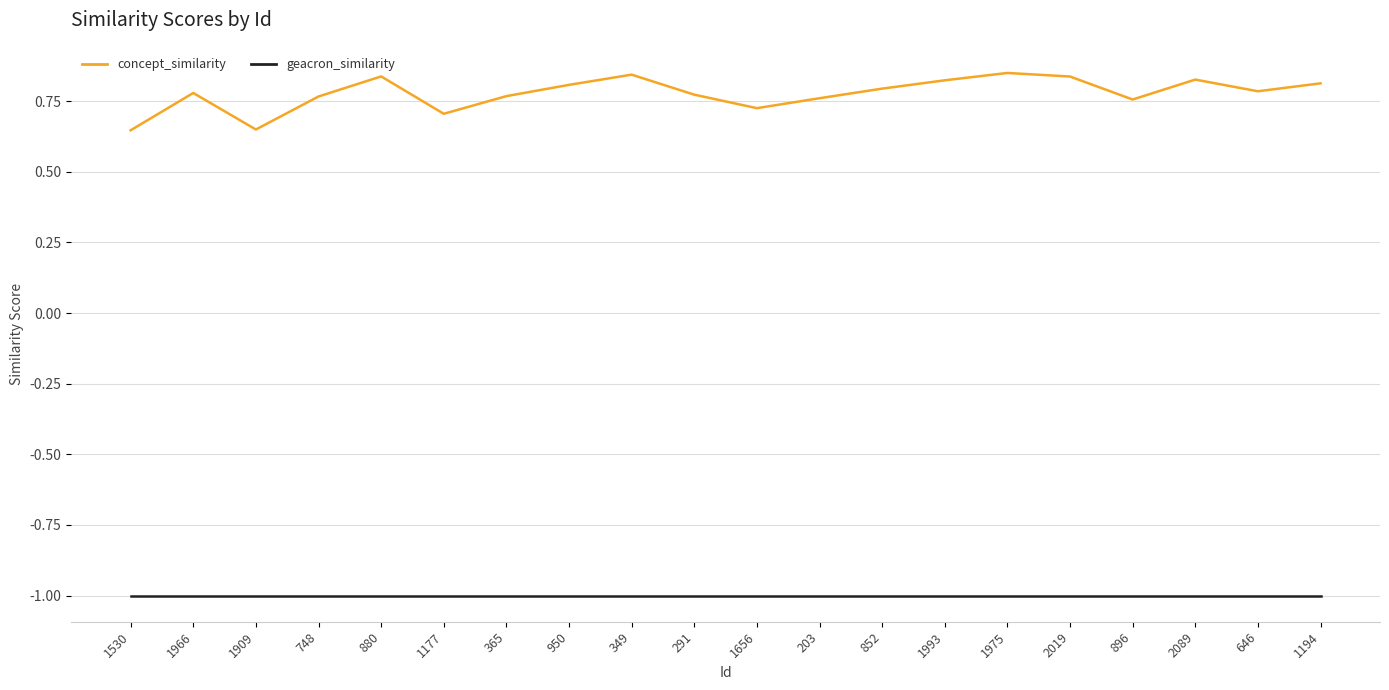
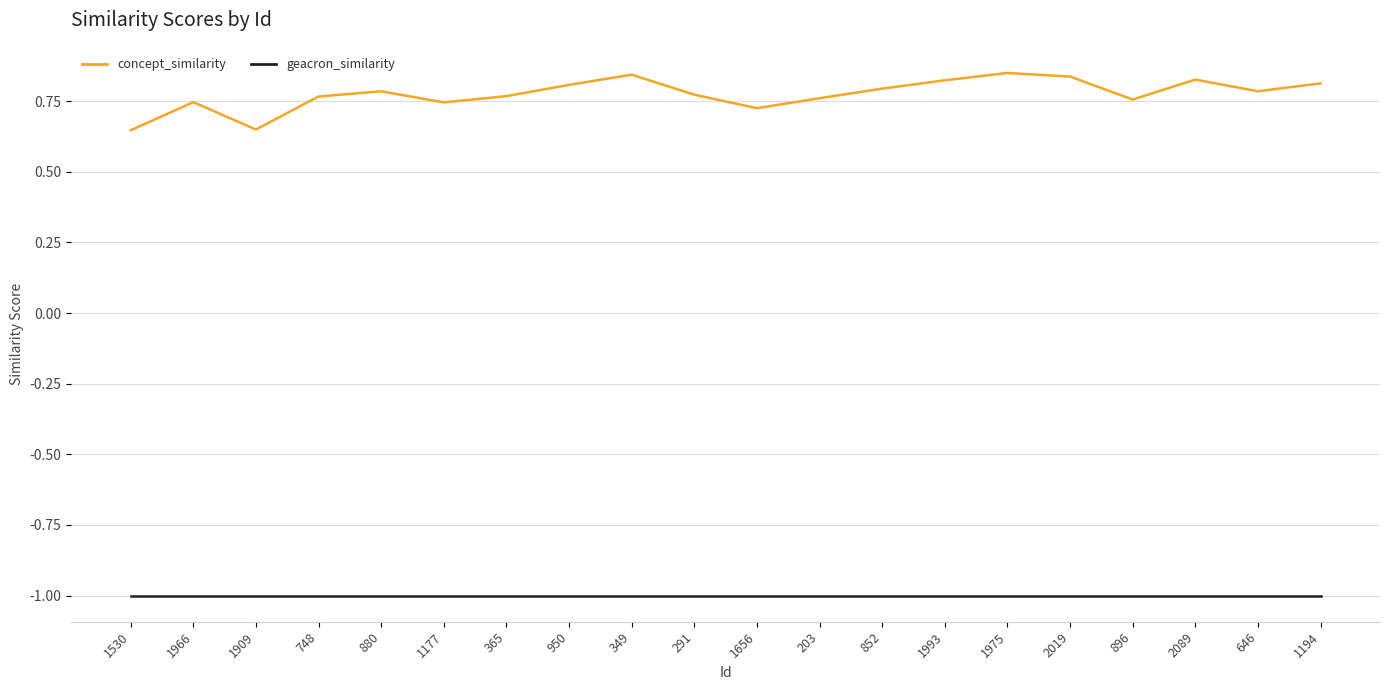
  {
    "concept_similarity": {
      "1530": 0.65,
-     "1966": 0.78,
+     "1966": 0.75,
      "1909": 0.65,
      "748": 0.77,
-     "880": 0.84,
-     "1177": 0.71,
+     "880": 0.78,
+     "1177": 0.75,
      "365": 0.77,
      "950": 0.81,
      "349": 0.84,
      "291": 0.77,
      "1656": 0.73,
      "203": 0.76,
      "852": 0.79,
      "1993": 0.82,
      "1975": 0.85,
      "2019": 0.84,
      "896": 0.76,
      "2089": 0.83,
      "646": 0.78,
      "1194": 0.81
    },
    "geacron_similarity": {
      "1530": -1.00,
      "1966": -1.00,
      "1909": -1.00,
      "748": -1.00,
      "880": -1.00,
      "1177": -1.00,
      "365": -1.00,
      "950": -1.00,
      "349": -1.00,
      "291": -1.00,
      "1656": -1.00,
      "203": -1.00,
      "852": -1.00,
      "1993": -1.00,
      "1975": -1.00,
      "2019": -1.00,
      "896": -1.00,
      "2089": -1.00,
      "646": -1.00,
      "1194": -1.00
    }
  }
